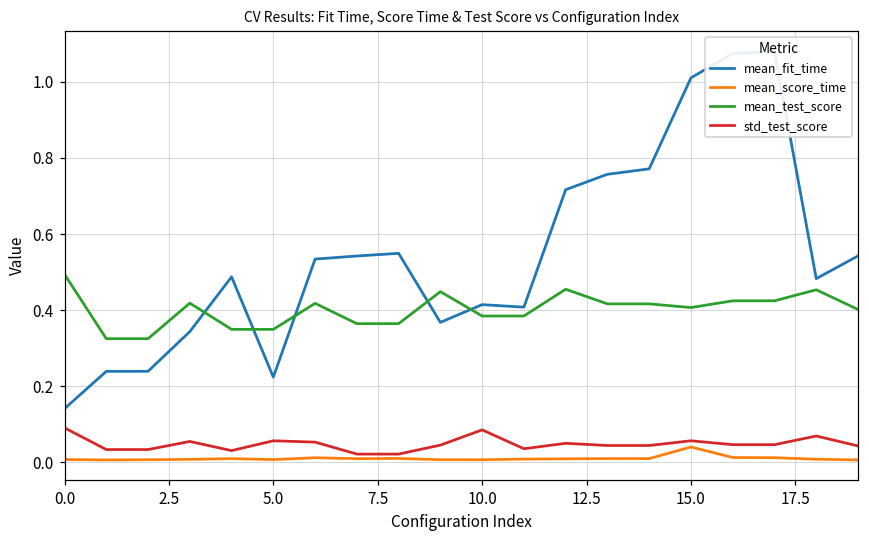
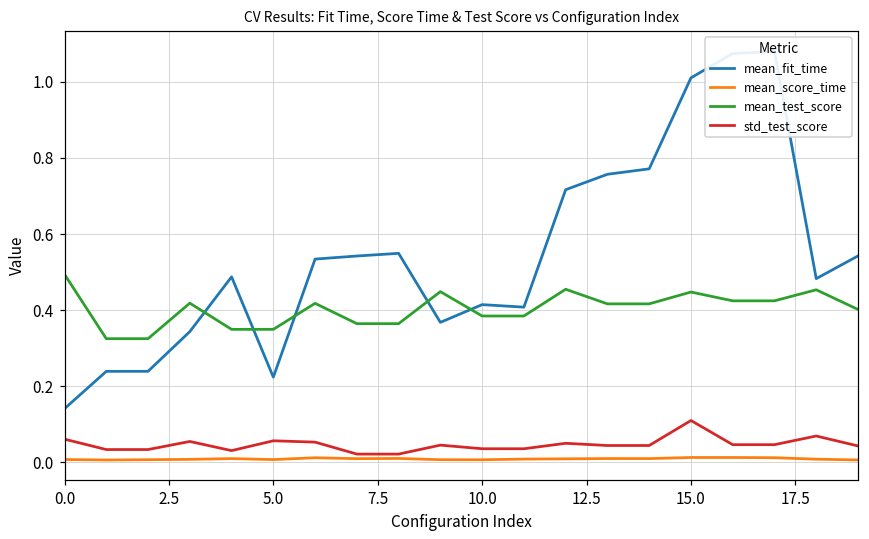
  {
    "mean_fit_time": {
      "0.0": 0.14,
      "5.0": 0.22,
      "10.0": 0.41,
      "15.0": 1.01
    },
    "mean_score_time": {
      "0.0": 0.01,
      "5.0": 0.01,
      "10.0": 0.01,
-     "15.0": 0.04
+     "15.0": 0.01
    },
    "mean_test_score": {
      "0.0": 0.49,
      "5.0": 0.35,
      "10.0": 0.38,
-     "15.0": 0.41
+     "15.0": 0.45
    },
    "std_test_score": {
-     "0.0": 0.09,
+     "0.0": 0.06,
      "5.0": 0.06,
-     "10.0": 0.09,
-     "15.0": 0.06
+     "10.0": 0.04,
+     "15.0": 0.11
    }
  }
